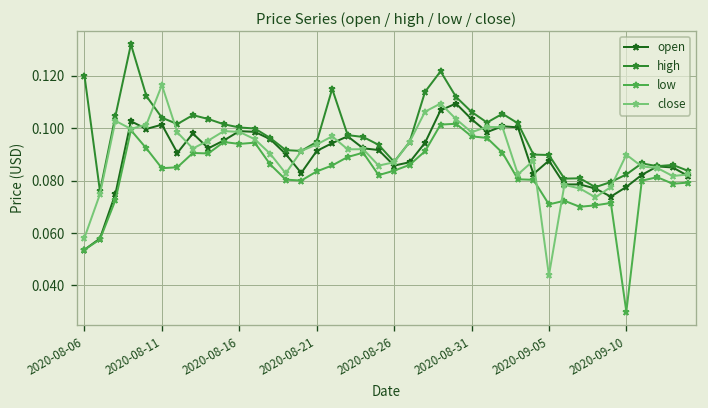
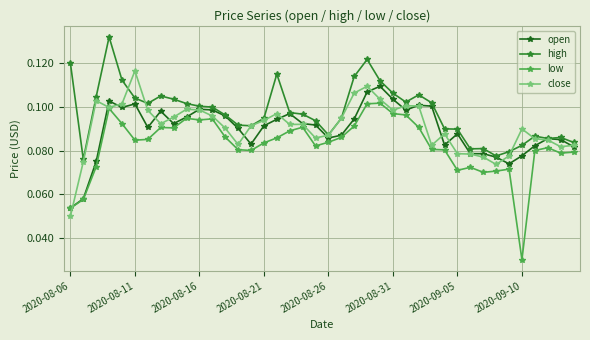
  {
    "close": {
-     "2020-08-06": 0.058,
+     "2020-08-06": 0.050,
      "2020-08-11": 0.116,
      "2020-08-31": 0.098,
-     "2020-09-05": 0.044,
+     "2020-09-05": 0.079,
      "2020-09-10": 0.090
    }
  }
